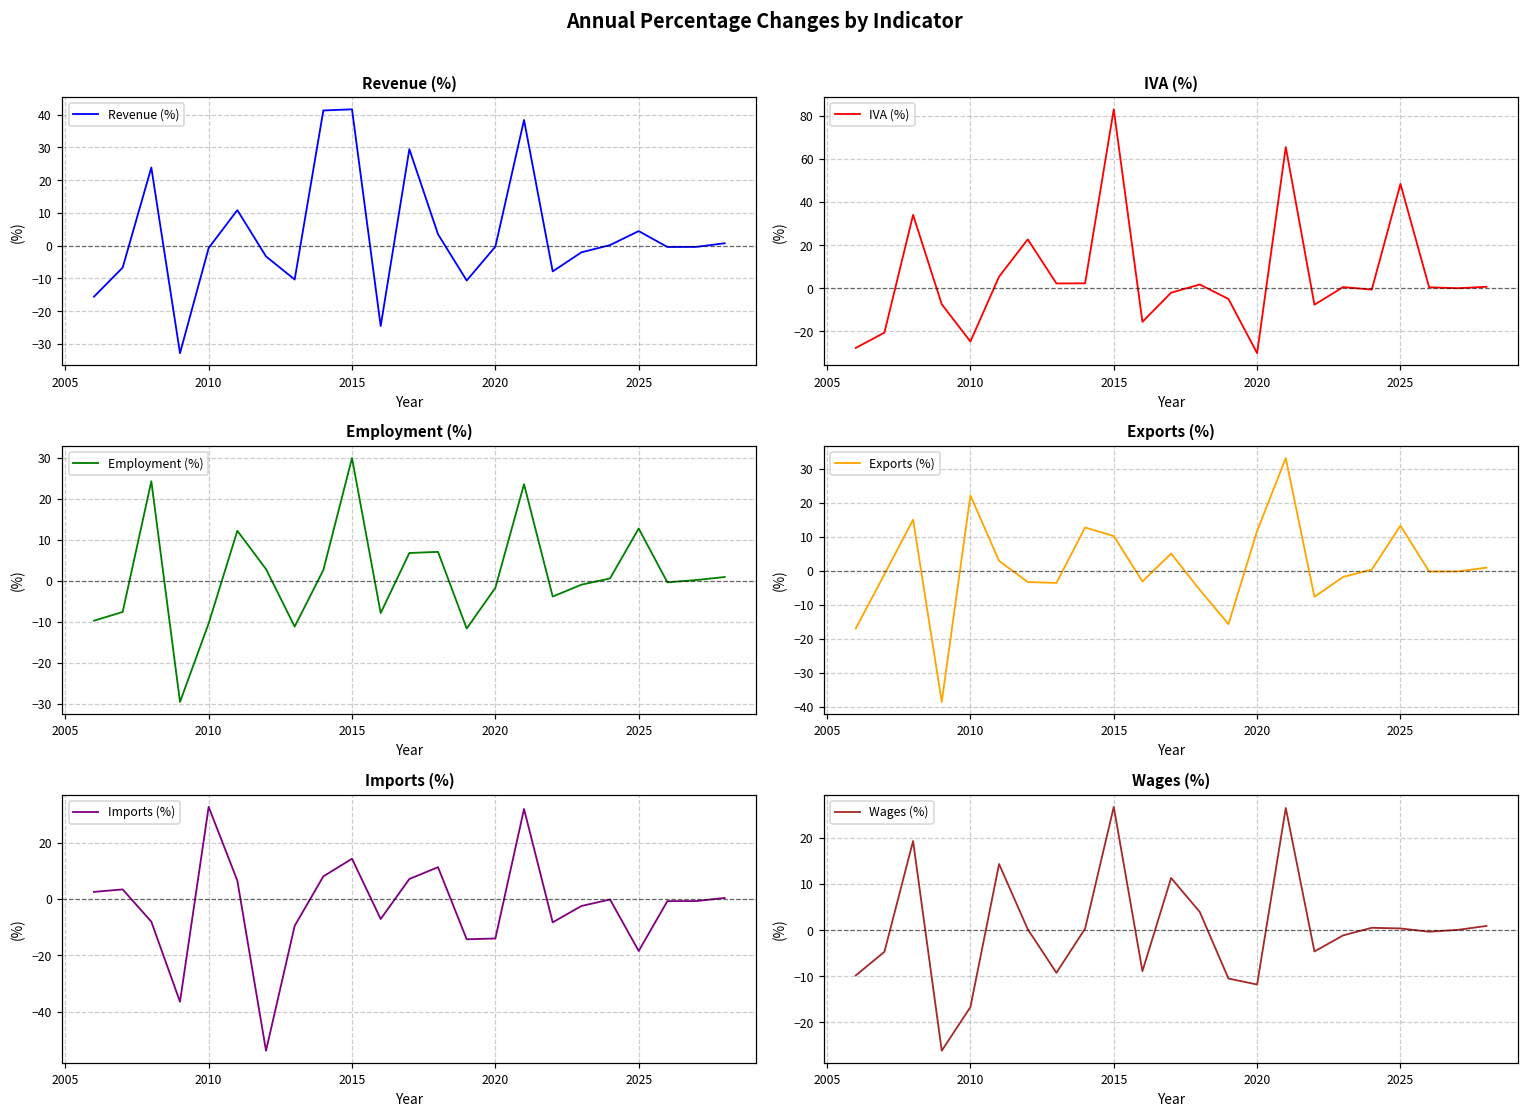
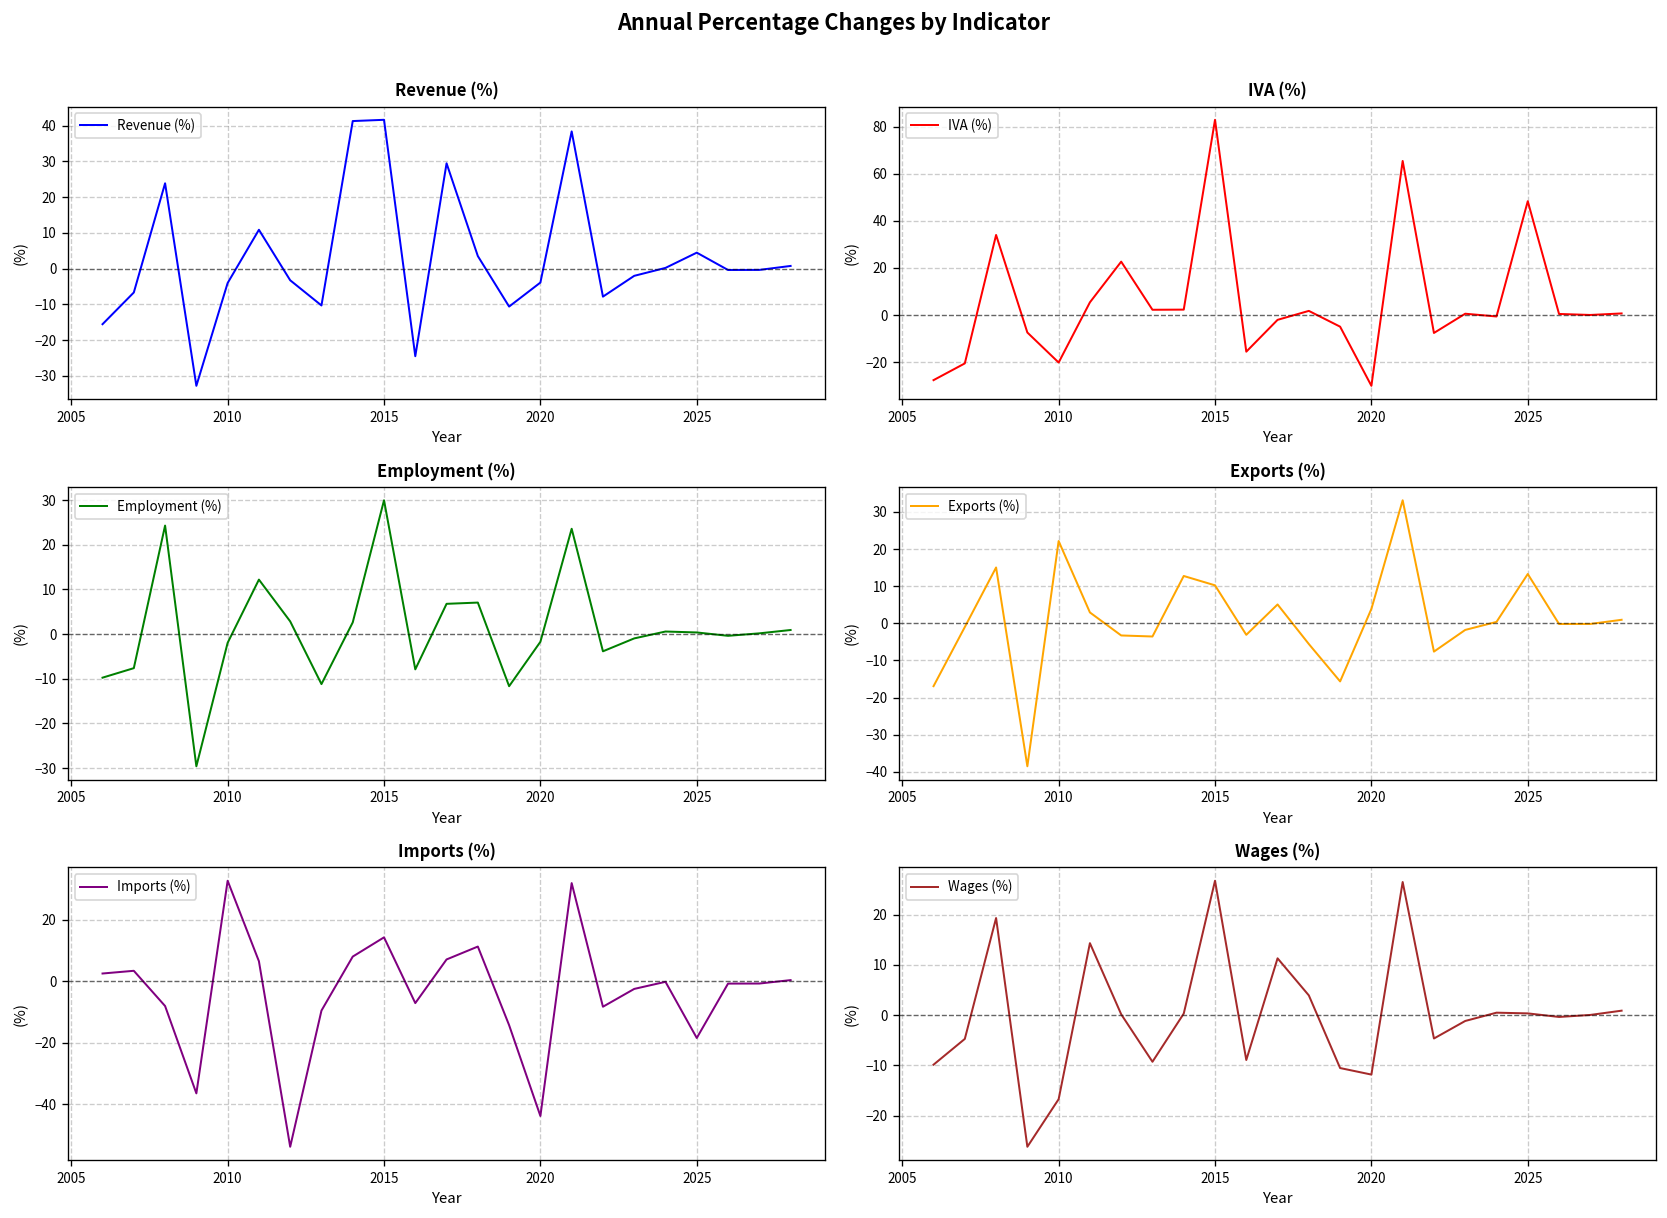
  {
    "Revenue (%)": {
-     "2010": -1,
+     "2010": -4,
      "2015": 42,
-     "2020": 0,
+     "2020": -4,
      "2025": 4
    },
    "IVA (%)": {
-     "2010": -25,
+     "2010": -20,
      "2015": 83,
      "2020": -30,
      "2025": 48
    },
    "Employment (%)": {
-     "2010": -10,
+     "2010": -2,
      "2015": 30,
      "2020": -2,
-     "2025": 13
+     "2025": 0
    },
    "Exports (%)": {
      "2010": 22,
      "2015": 10,
-     "2020": 12,
+     "2020": 4,
      "2025": 13
    },
    "Imports (%)": {
      "2010": 33,
      "2015": 14,
-     "2020": -14,
+     "2020": -44,
      "2025": -18
    },
    "Wages (%)": {
      "2010": -17,
      "2015": 27,
      "2020": -12,
      "2025": 0
    }
  }
